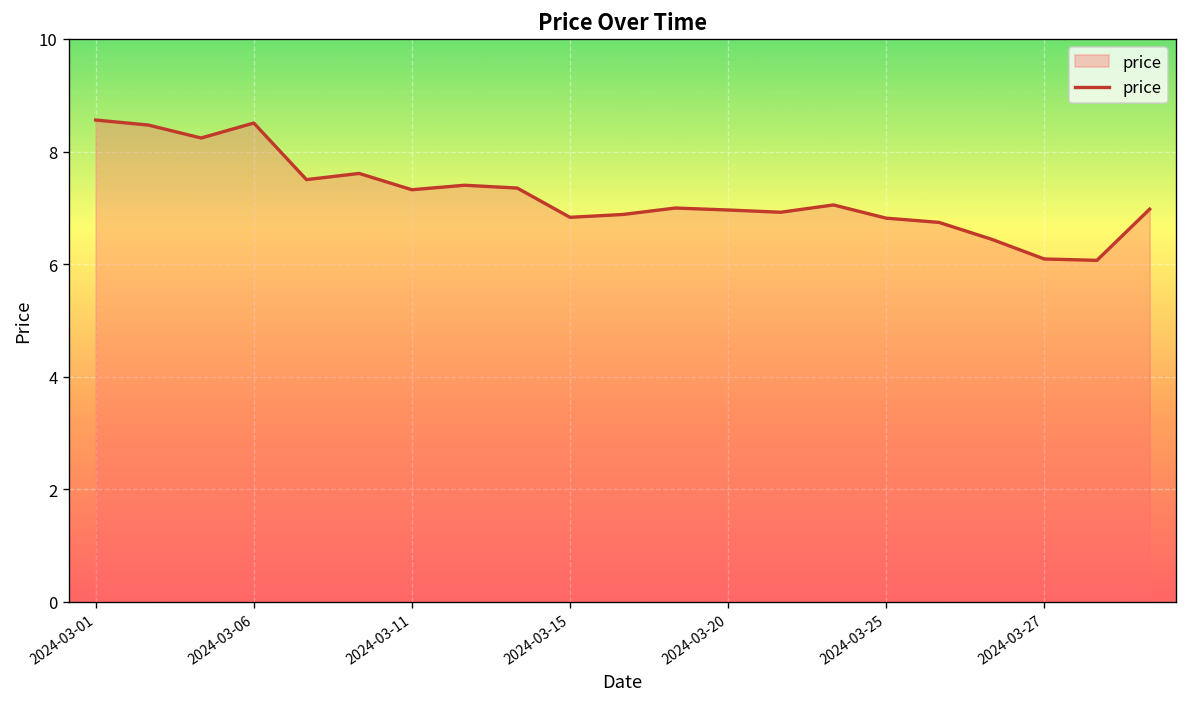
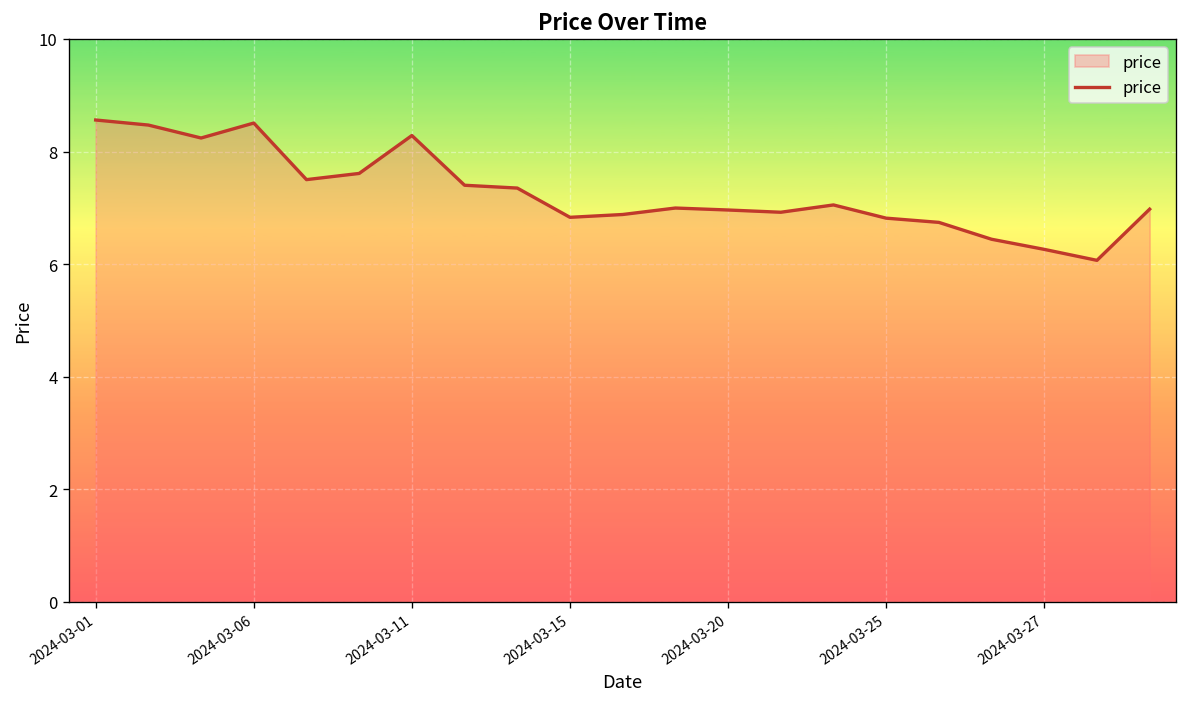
  {
    "2024-03-01": 8.6,
    "2024-03-06": 8.5,
-   "2024-03-11": 7.3,
+   "2024-03-11": 8.3,
    "2024-03-15": 6.8,
-   "2024-03-27": 6.1
+   "2024-03-27": 6.3
  }
